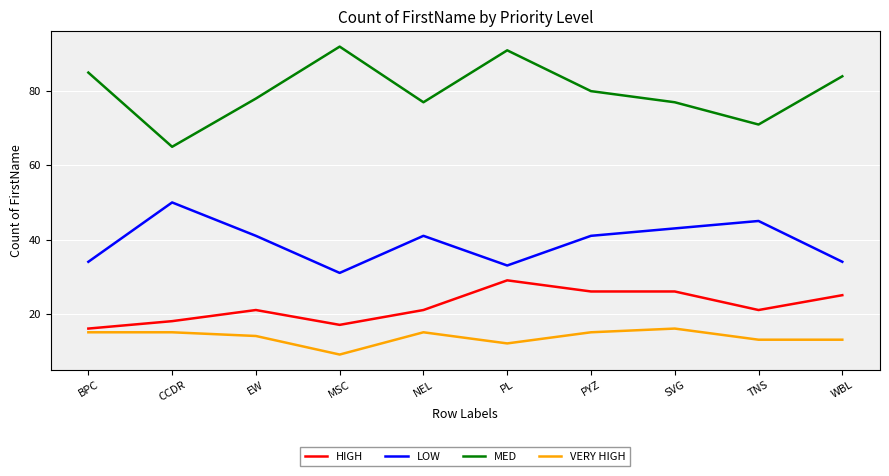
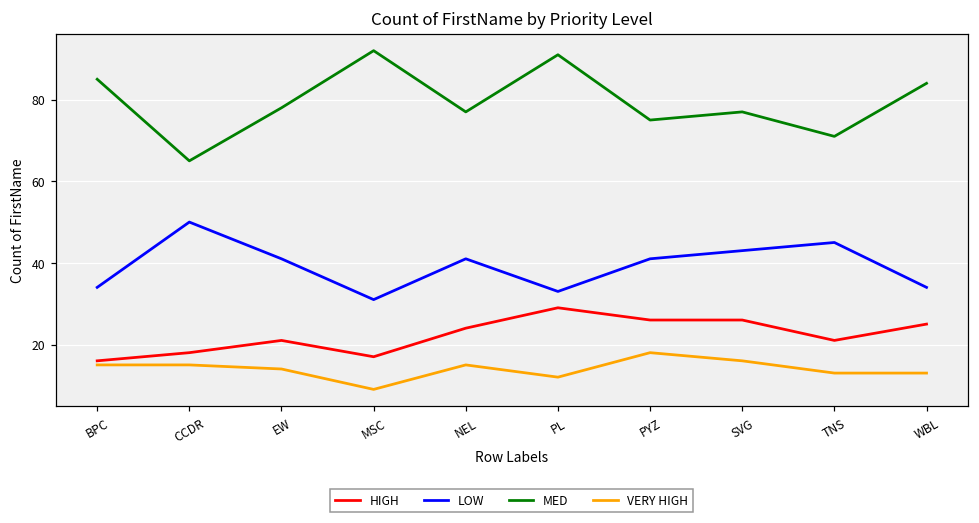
  {
    "HIGH": {
      "BPC": 16,
      "CCDR": 18,
      "EW": 21,
      "MSC": 17,
-     "NEL": 21,
+     "NEL": 24,
      "PL": 29,
      "PYZ": 26,
      "SVG": 26,
      "TNS": 21,
      "WBL": 25
    },
    "LOW": {
      "BPC": 34,
      "CCDR": 50,
      "EW": 41,
      "MSC": 31,
      "NEL": 41,
      "PL": 33,
      "PYZ": 41,
      "SVG": 43,
      "TNS": 45,
      "WBL": 34
    },
    "MED": {
      "BPC": 85,
      "CCDR": 65,
      "EW": 78,
      "MSC": 92,
      "NEL": 77,
      "PL": 91,
-     "PYZ": 80,
+     "PYZ": 75,
      "SVG": 77,
      "TNS": 71,
      "WBL": 84
    },
    "VERY HIGH": {
      "BPC": 15,
      "CCDR": 15,
      "EW": 14,
      "MSC": 9,
      "NEL": 15,
      "PL": 12,
-     "PYZ": 15,
+     "PYZ": 18,
      "SVG": 16,
      "TNS": 13,
      "WBL": 13
    }
  }
